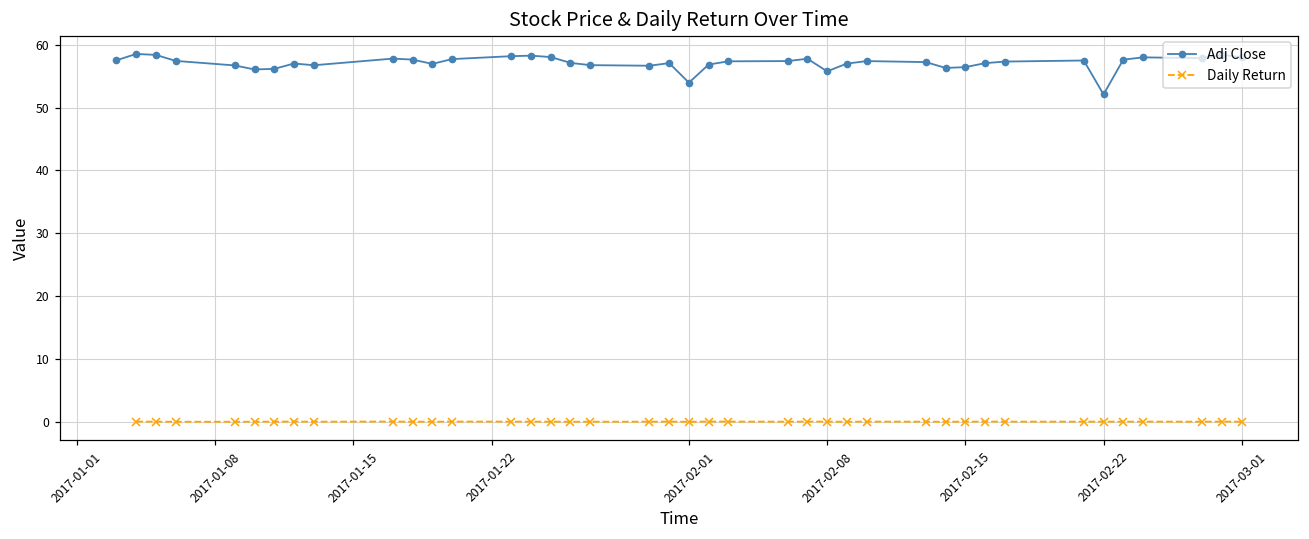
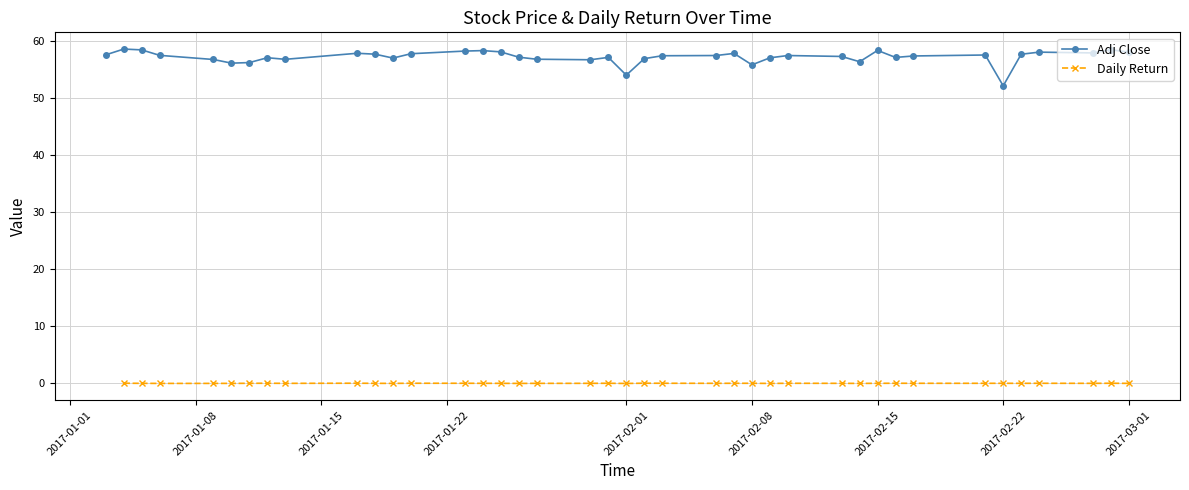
  {
    "Adj Close": {
      "2017-02-01": 54,
      "2017-02-08": 56,
-     "2017-02-15": 56,
+     "2017-02-15": 58,
      "2017-02-22": 52
    },
    "Daily Return": {
      "2017-02-01": 0,
      "2017-02-08": 0,
      "2017-02-15": 0,
      "2017-02-22": 0,
      "2017-03-01": 0
    }
  }
